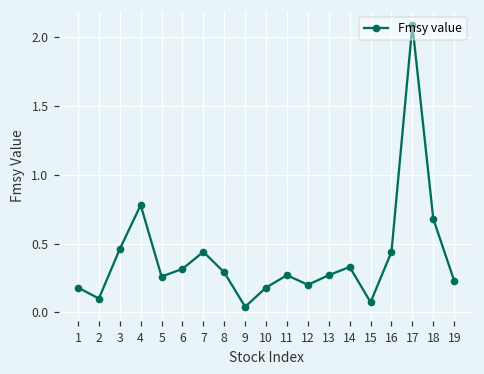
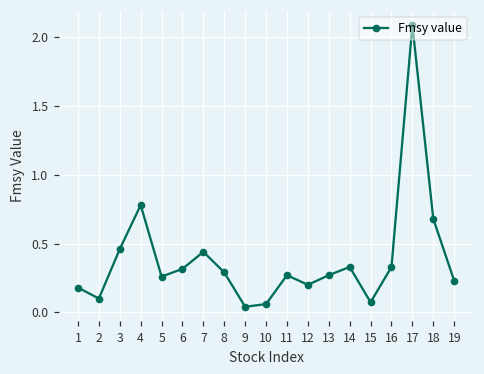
  {
    "1": 0.18,
    "2": 0.10,
    "3": 0.46,
    "4": 0.78,
    "5": 0.26,
    "6": 0.32,
    "7": 0.44,
    "8": 0.29,
    "9": 0.04,
-   "10": 0.18,
+   "10": 0.06,
    "11": 0.27,
    "12": 0.20,
    "13": 0.27,
    "14": 0.33,
    "15": 0.07,
-   "16": 0.44,
+   "16": 0.33,
    "18": 0.68,
    "19": 0.23
  }
